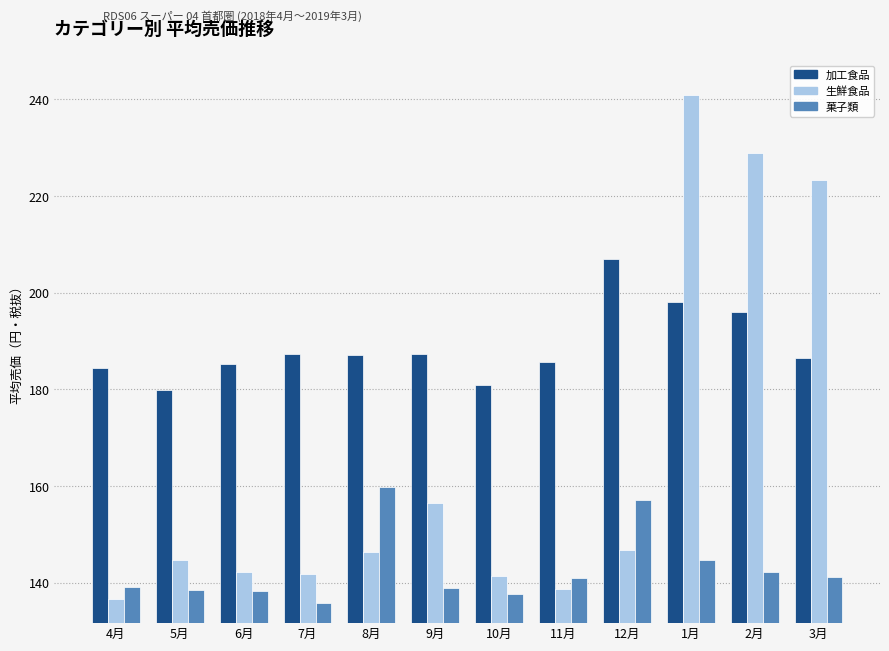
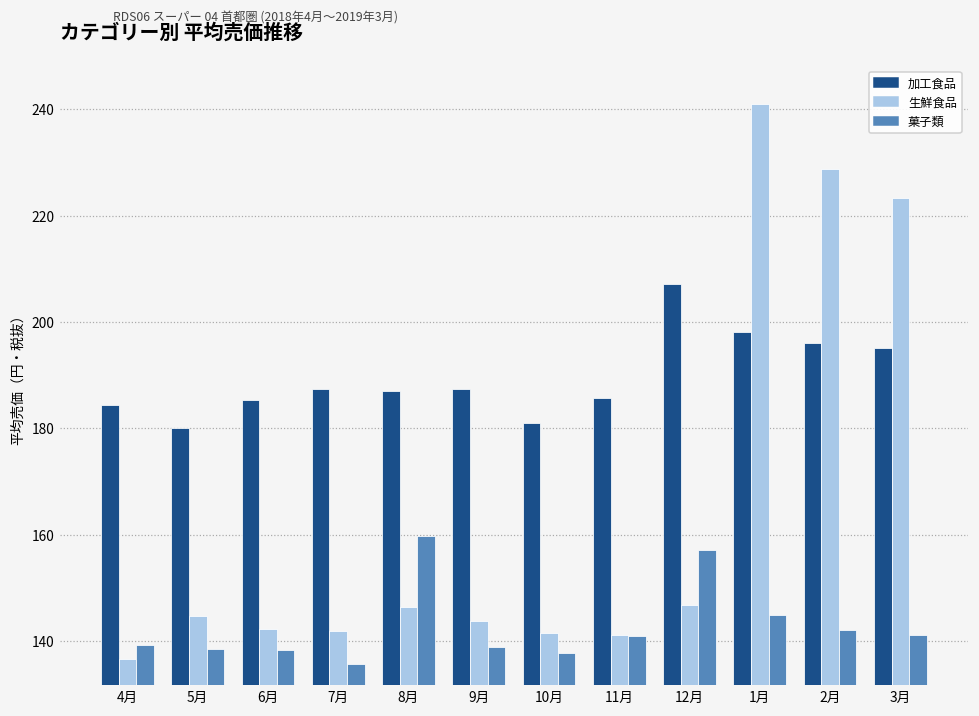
  {
    "加工食品": {
      "4月": 184,
      "5月": 180,
      "6月": 185,
      "7月": 187,
      "8月": 187,
      "9月": 187,
      "10月": 181,
      "11月": 186,
      "12月": 207,
      "1月": 198,
      "2月": 196,
-     "3月": 187
+     "3月": 195
    },
    "生鮮食品": {
      "4月": 137,
      "5月": 145,
      "6月": 142,
      "7月": 142,
      "8月": 146,
-     "9月": 156,
+     "9月": 144,
      "10月": 141,
-     "11月": 139,
+     "11月": 141,
      "12月": 147,
      "1月": 241,
      "2月": 229,
      "3月": 223
    },
    "菓子類": {
      "4月": 139,
      "5月": 139,
      "6月": 138,
      "7月": 136,
      "8月": 160,
      "9月": 139,
      "10月": 138,
      "11月": 141,
      "12月": 157,
      "1月": 145,
      "2月": 142,
      "3月": 141
    }
  }
